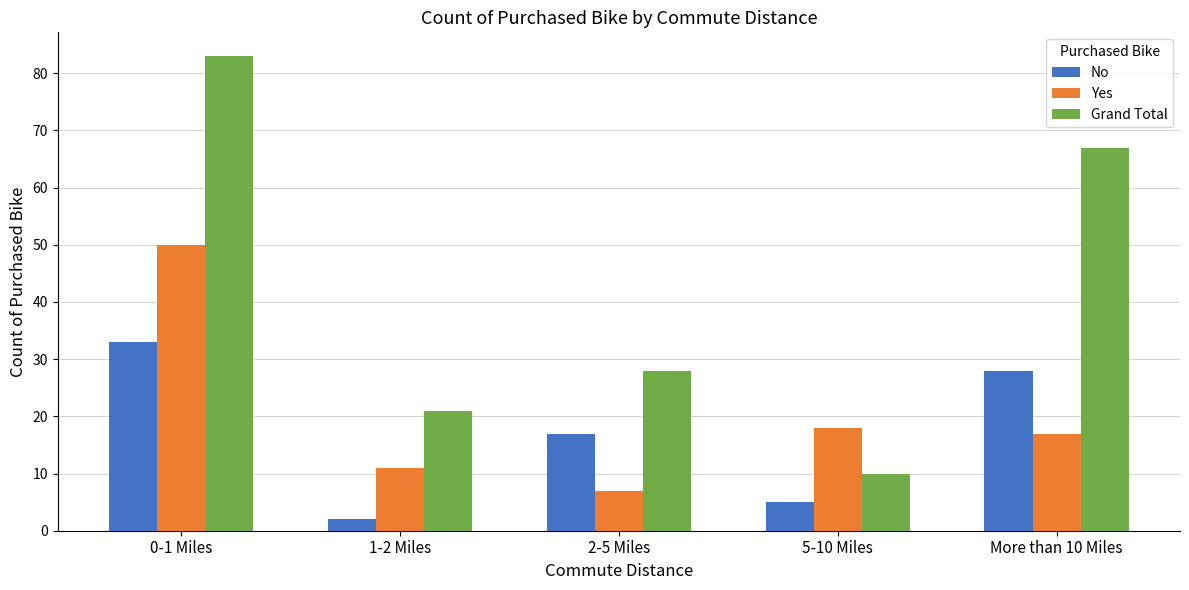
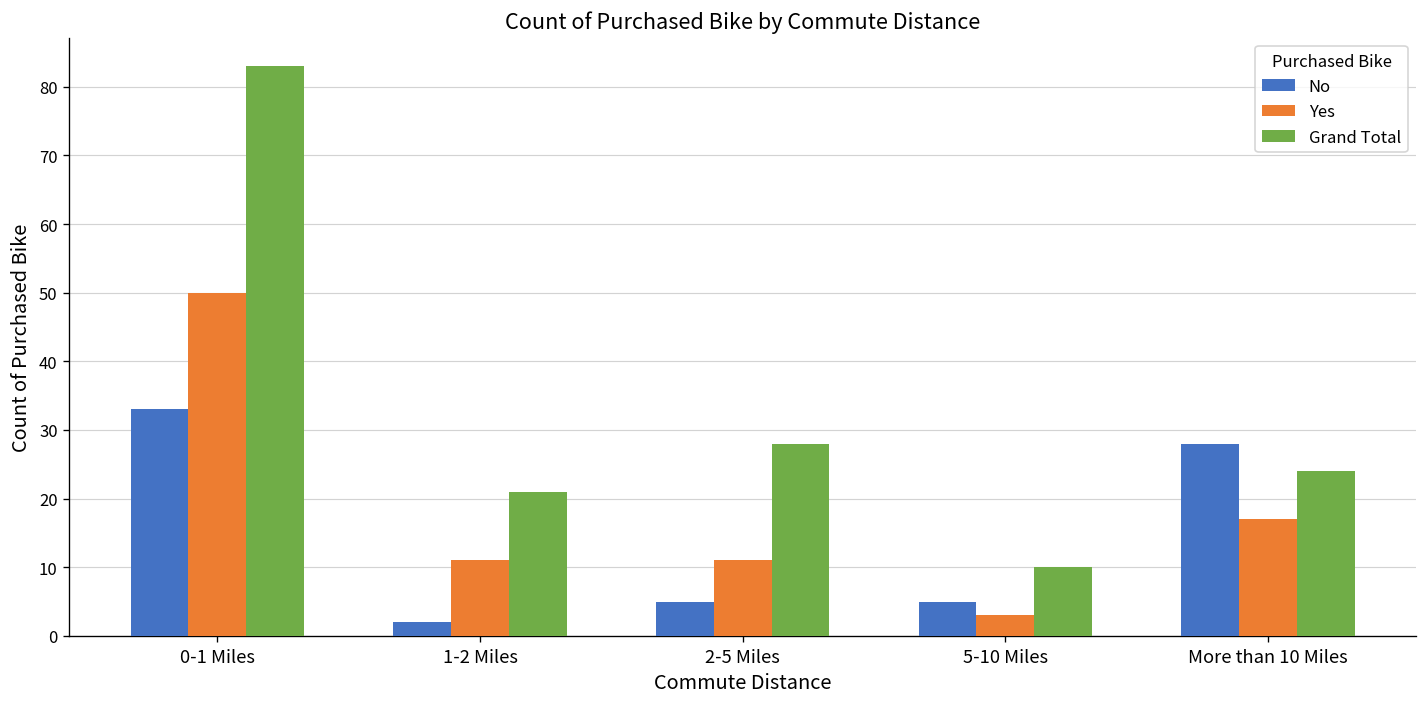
  {
    "No": {
      "0-1 Miles": 33,
      "1-2 Miles": 2,
-     "2-5 Miles": 17,
+     "2-5 Miles": 5,
      "5-10 Miles": 5,
      "More than 10 Miles": 28
    },
    "Yes": {
      "0-1 Miles": 50,
      "1-2 Miles": 11,
-     "2-5 Miles": 7,
-     "5-10 Miles": 18,
+     "2-5 Miles": 11,
+     "5-10 Miles": 3,
      "More than 10 Miles": 17
    },
    "Grand Total": {
      "0-1 Miles": 83,
      "1-2 Miles": 21,
      "2-5 Miles": 28,
      "5-10 Miles": 10,
-     "More than 10 Miles": 67
+     "More than 10 Miles": 24
    }
  }
